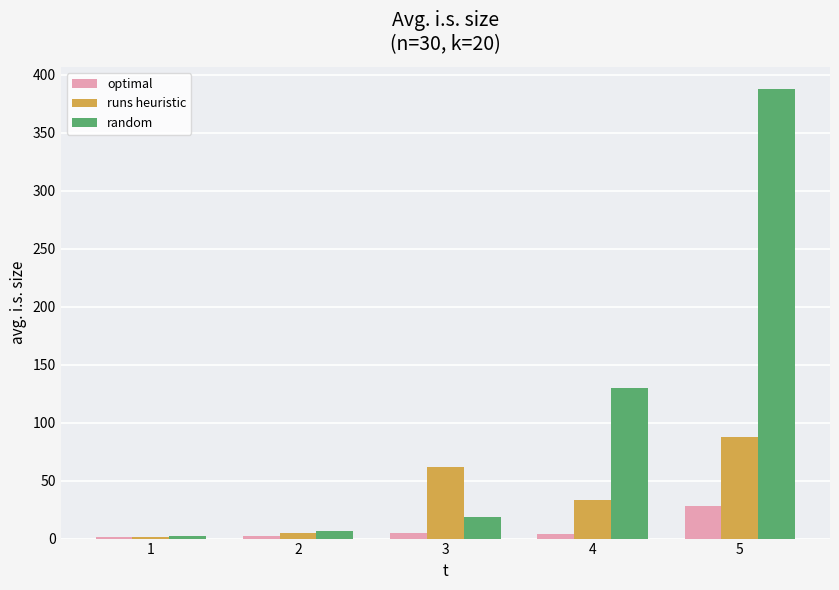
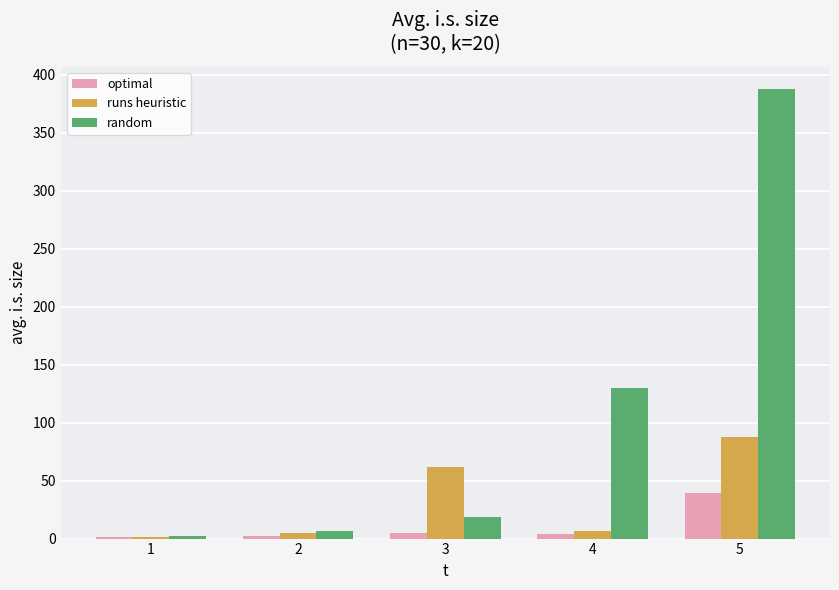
  {
    "optimal": {
      "3": 4,
      "4": 4,
-     "5": 28
+     "5": 39
    },
    "runs heuristic": {
      "2": 5,
      "3": 61,
-     "4": 34,
+     "4": 6,
      "5": 88
    },
    "random": {
      "2": 6,
      "3": 19,
      "4": 130,
      "5": 388
    }
  }
